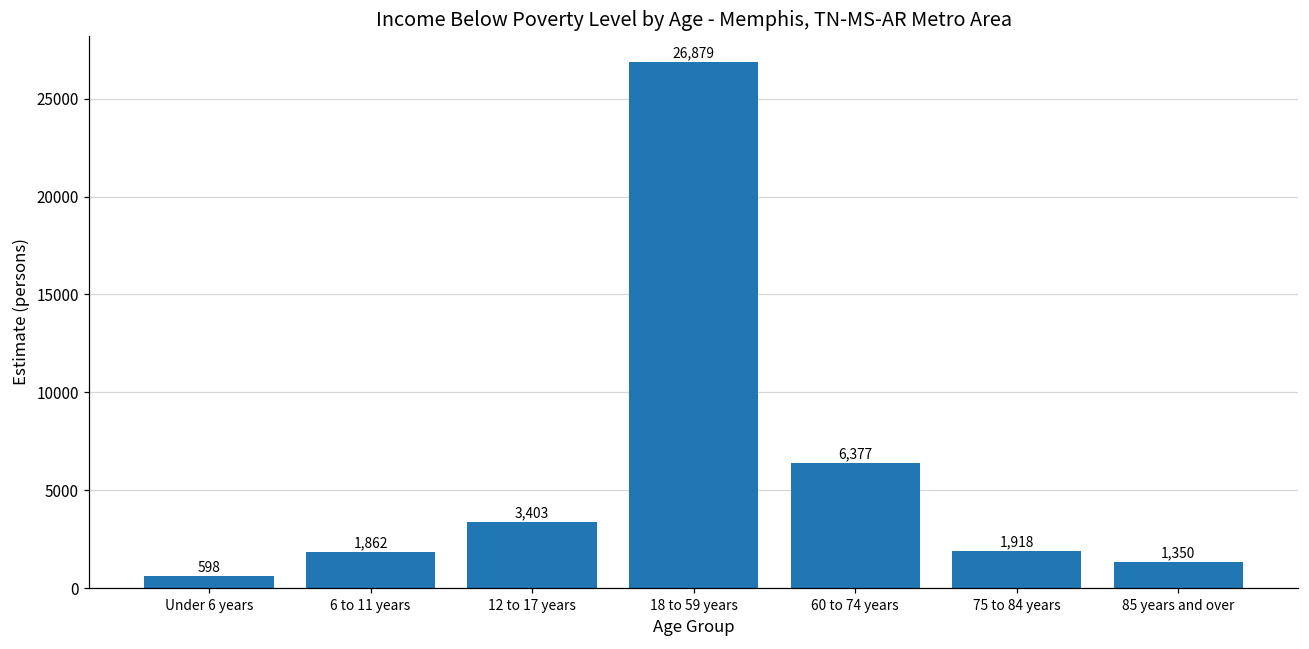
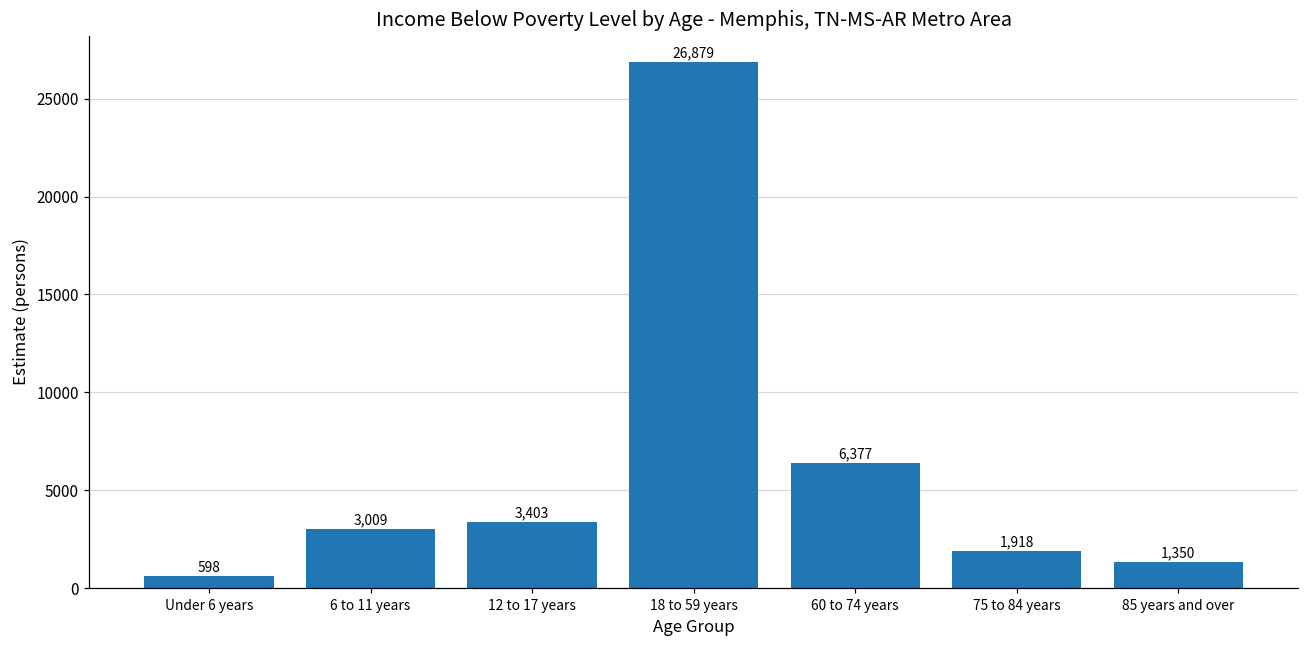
  {
    "Under 6 years": "598",
-   "6 to 11 years": "1,862",
+   "6 to 11 years": "3,009",
    "12 to 17 years": "3,403",
    "18 to 59 years": "26,879",
    "60 to 74 years": "6,377",
    "75 to 84 years": "1,918",
    "85 years and over": "1,350"
  }
